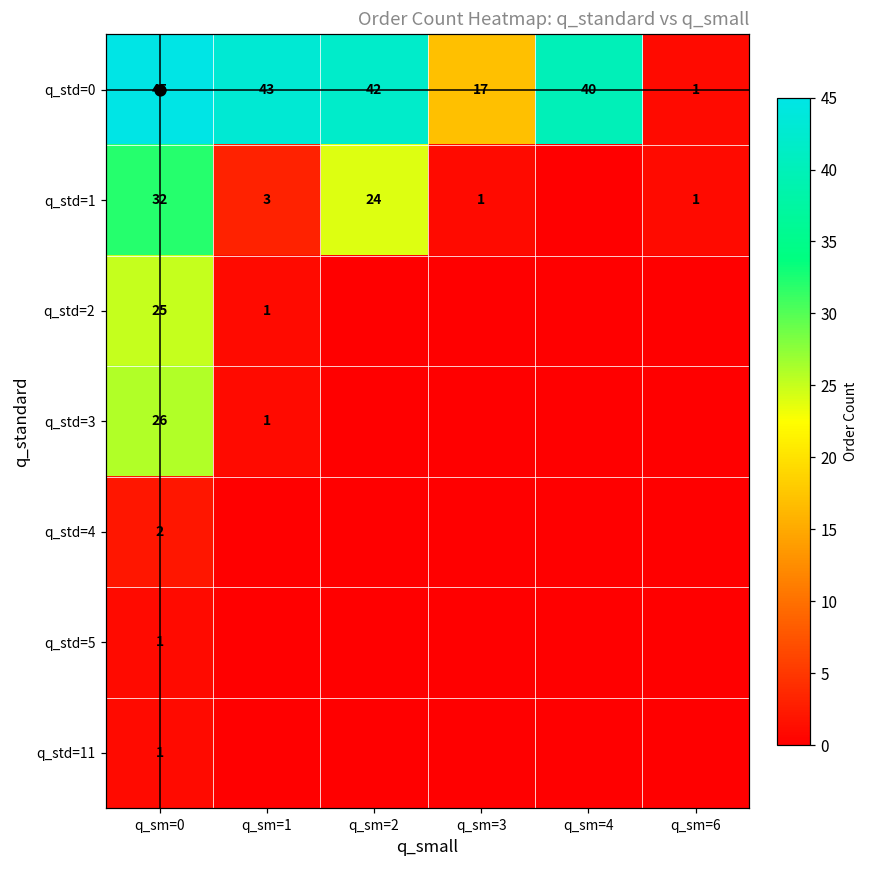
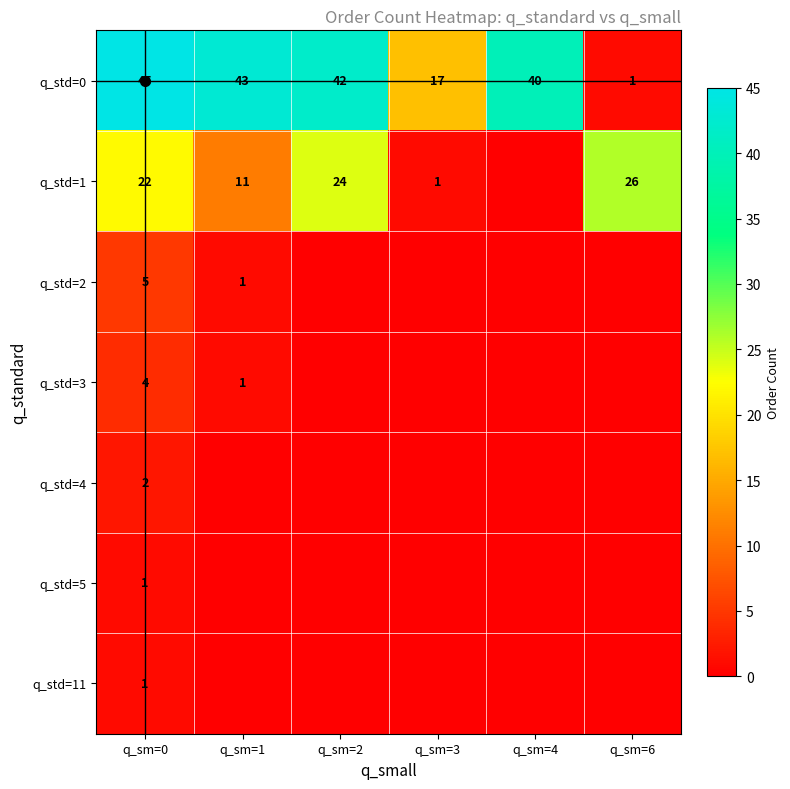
  {
    "q_std=0": {
      "q_sm=1": 43,
      "q_sm=2": 42,
      "q_sm=3": 17,
      "q_sm=4": 40,
      "q_sm=6": 1
    },
    "q_std=1": {
-     "q_sm=0": 32,
-     "q_sm=1": 3,
+     "q_sm=0": 22,
+     "q_sm=1": 11,
      "q_sm=2": 24,
      "q_sm=3": 1,
-     "q_sm=6": 1
+     "q_sm=6": 26
    },
    "q_std=2": {
-     "q_sm=0": 25,
+     "q_sm=0": 5,
      "q_sm=1": 1
    },
    "q_std=3": {
-     "q_sm=0": 26,
+     "q_sm=0": 4,
      "q_sm=1": 1
    },
    "q_std=4": {
      "q_sm=0": 2
    },
    "q_std=5": {
      "q_sm=0": 1
    },
    "q_std=11": {
      "q_sm=0": 1
    }
  }
